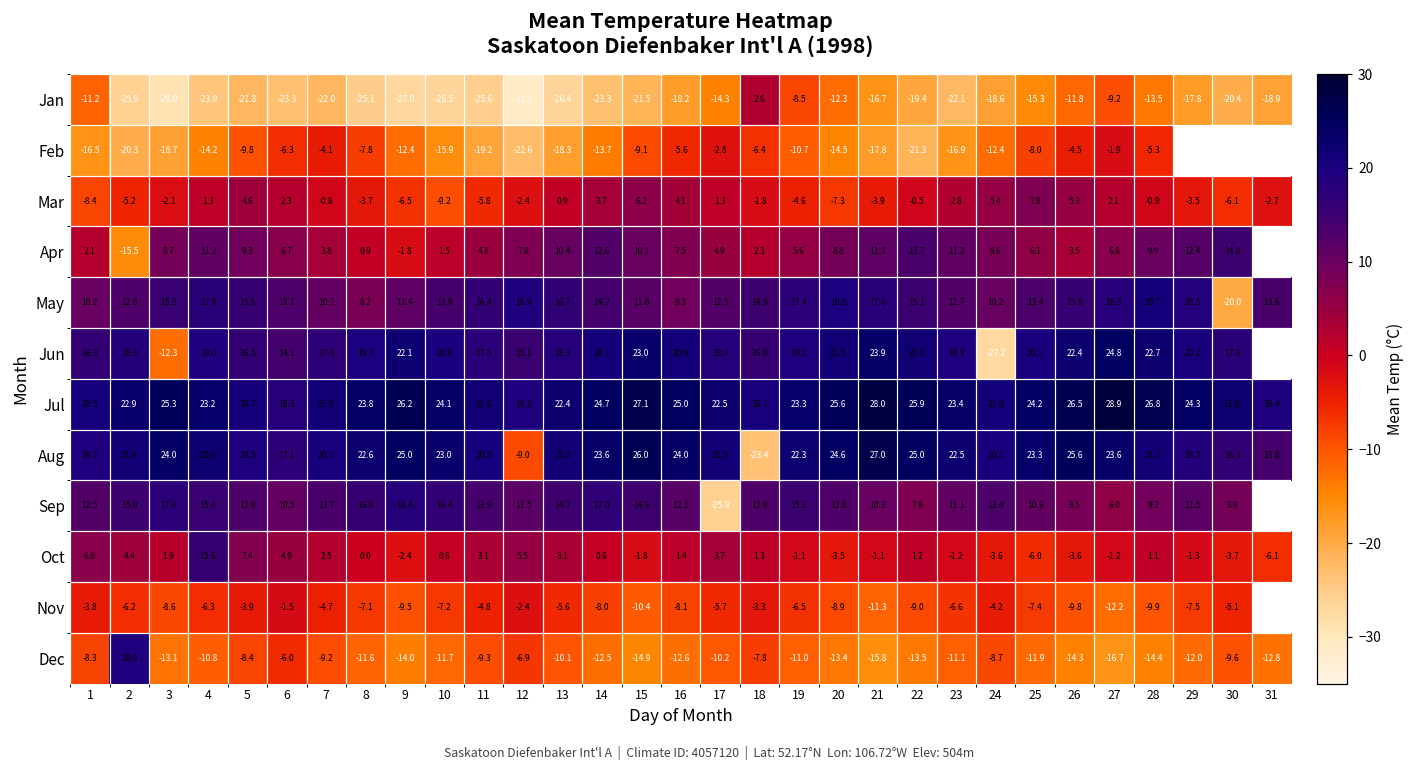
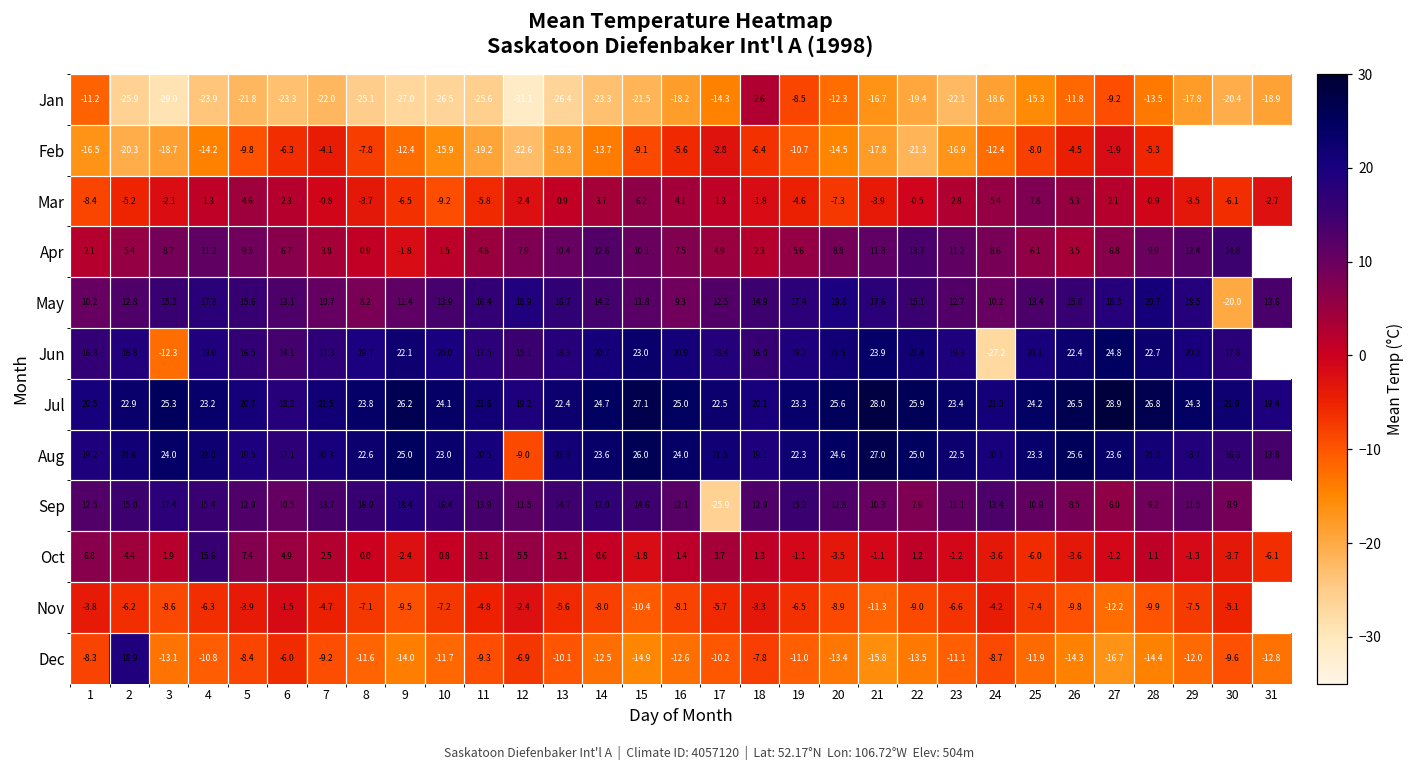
  {
    "Apr": {
      "1": 2.1,
-     "2": -15.5,
+     "2": 5.4,
      "3": 8.7,
      "4": 11.2,
      "5": 9.3,
      "6": 6.7,
      "7": 3.8,
      "8": 0.9,
      "9": -1.8,
      "10": 1.5,
      "11": 4.8,
      "12": 7.9,
      "13": 10.4,
      "14": 12.6,
      "15": 10.1,
      "16": 7.5,
      "17": 4.9,
      "18": 2.3,
      "19": 5.6,
      "20": 8.8,
      "21": 11.3,
      "22": 13.7,
      "23": 11.2,
      "24": 8.6,
      "25": 6.1,
      "26": 3.5,
      "27": 6.8,
      "28": 9.9,
      "29": 12.4,
      "30": 14.8
    },
    "Aug": {
      "1": 19.2,
      "2": 21.6,
      "3": 24.0,
      "4": 22.0,
      "5": 19.5,
      "6": 17.1,
      "7": 20.3,
      "8": 22.6,
      "9": 25.0,
      "10": 23.0,
      "11": 20.5,
      "12": -9.0,
      "13": 21.3,
      "14": 23.6,
      "15": 26.0,
      "16": 24.0,
      "17": 21.5,
-     "18": -23.4,
+     "18": 19.1,
      "19": 22.3,
      "20": 24.6,
      "21": 27.0,
      "22": 25.0,
      "23": 22.5,
      "24": 20.1,
      "25": 23.3,
      "26": 25.6,
      "27": 23.6,
      "28": 21.2,
      "29": 18.7,
      "30": 16.3,
      "31": 13.8
    }
  }
